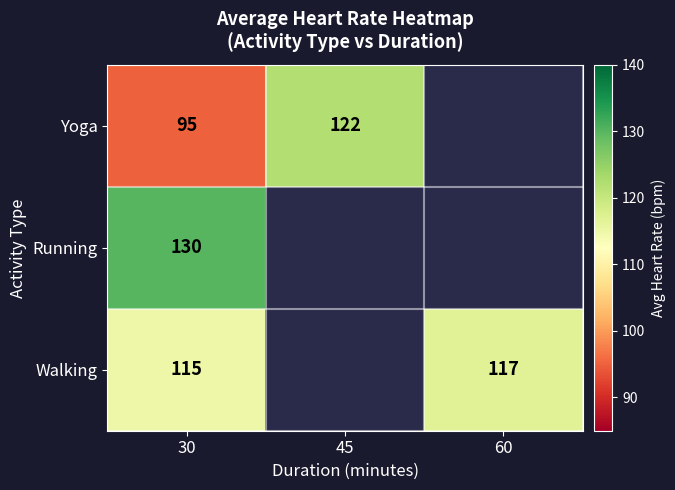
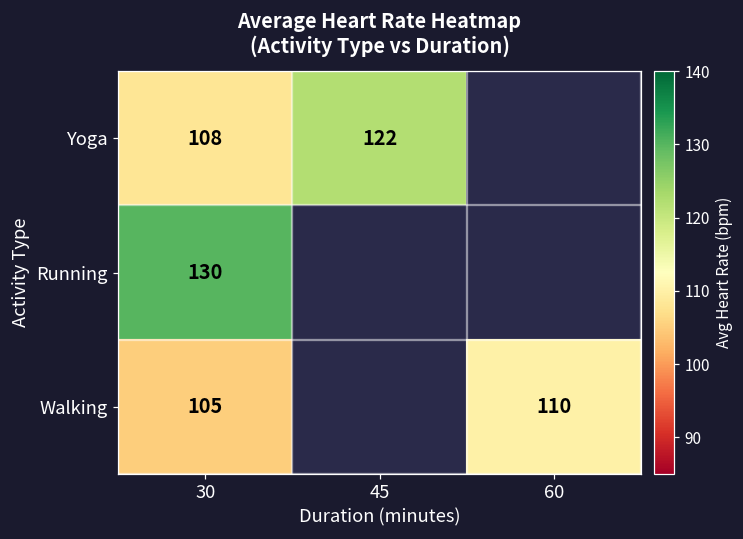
  {
    "Yoga": {
-     "30": 95,
+     "30": 108,
      "45": 122
    },
    "Running": {
      "30": 130
    },
    "Walking": {
-     "30": 115,
-     "60": 117
+     "30": 105,
+     "60": 110
    }
  }
